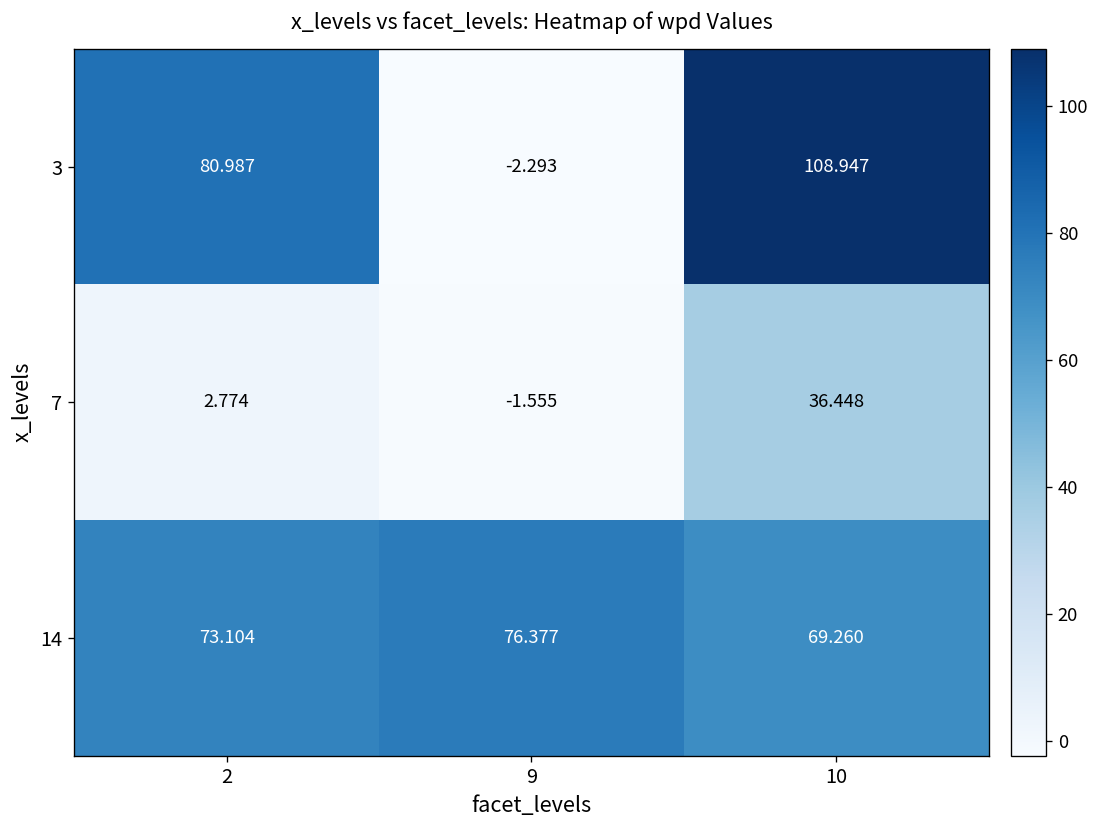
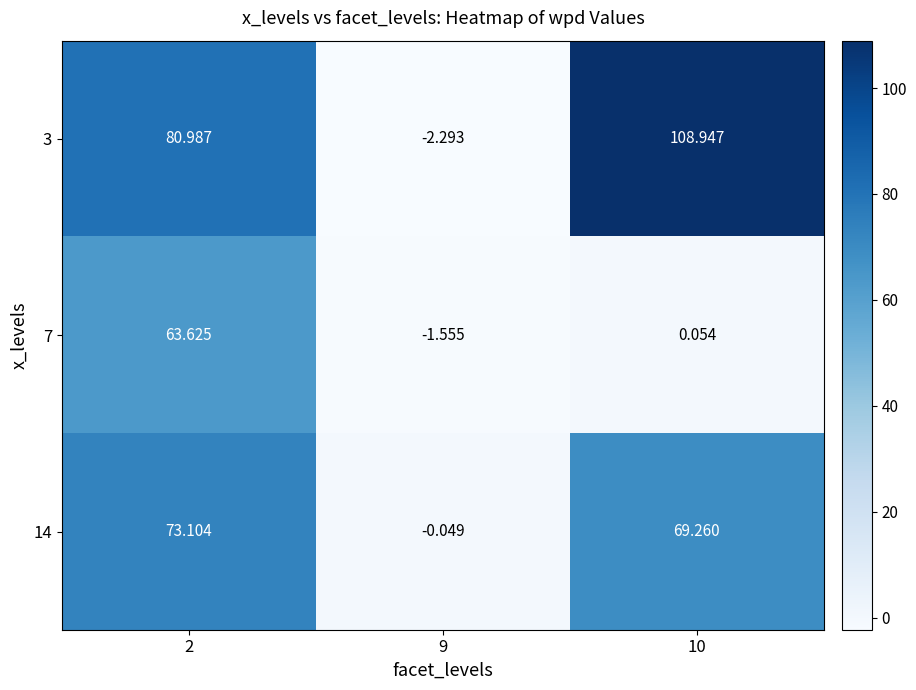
  {
    "3": {
      "2": 80.987,
      "9": -2.293,
      "10": 108.947
    },
    "7": {
-     "2": 2.774,
+     "2": 63.625,
      "9": -1.555,
-     "10": 36.448
+     "10": 0.054
    },
    "14": {
      "2": 73.104,
-     "9": 76.377,
+     "9": -0.049,
      "10": 69.260
    }
  }
